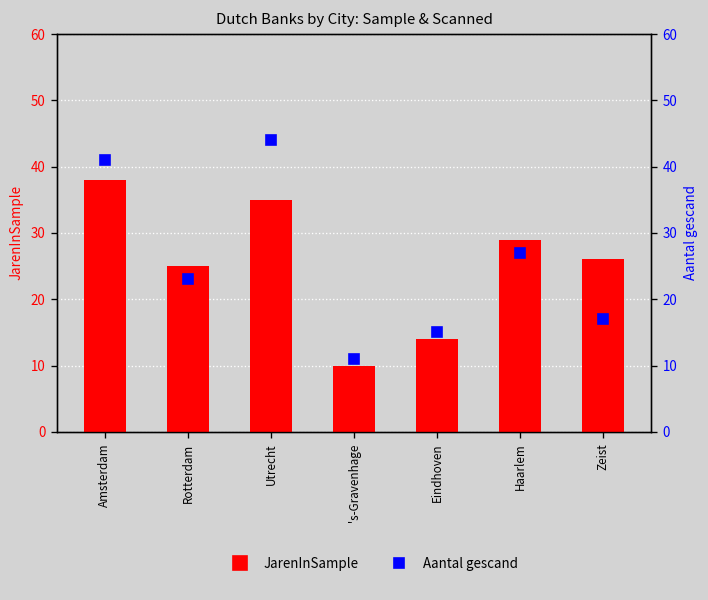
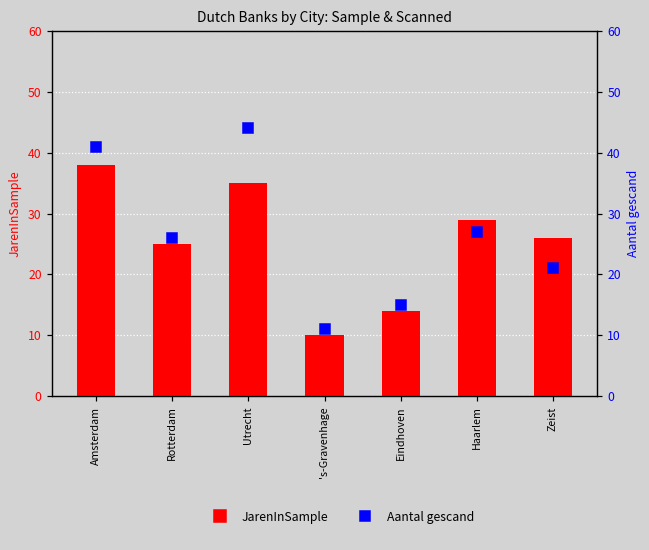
  {
    "Aantal gescand": {
      "Amsterdam": 41,
-     "Rotterdam": 23,
+     "Rotterdam": 26,
      "Utrecht": 44,
      "'s-Gravenhage": 11,
      "Eindhoven": 15,
      "Haarlem": 27,
-     "Zeist": 17
+     "Zeist": 21
    }
  }
